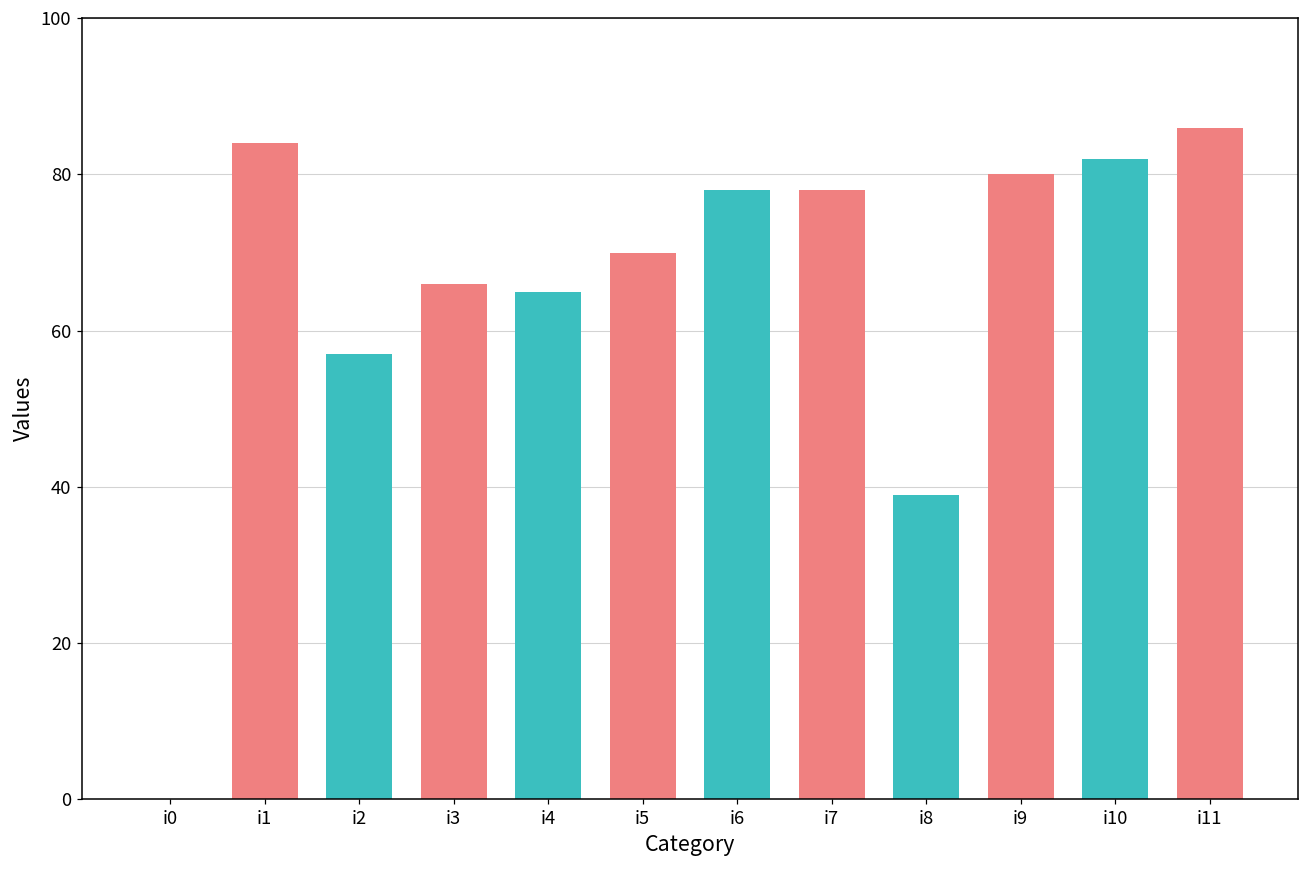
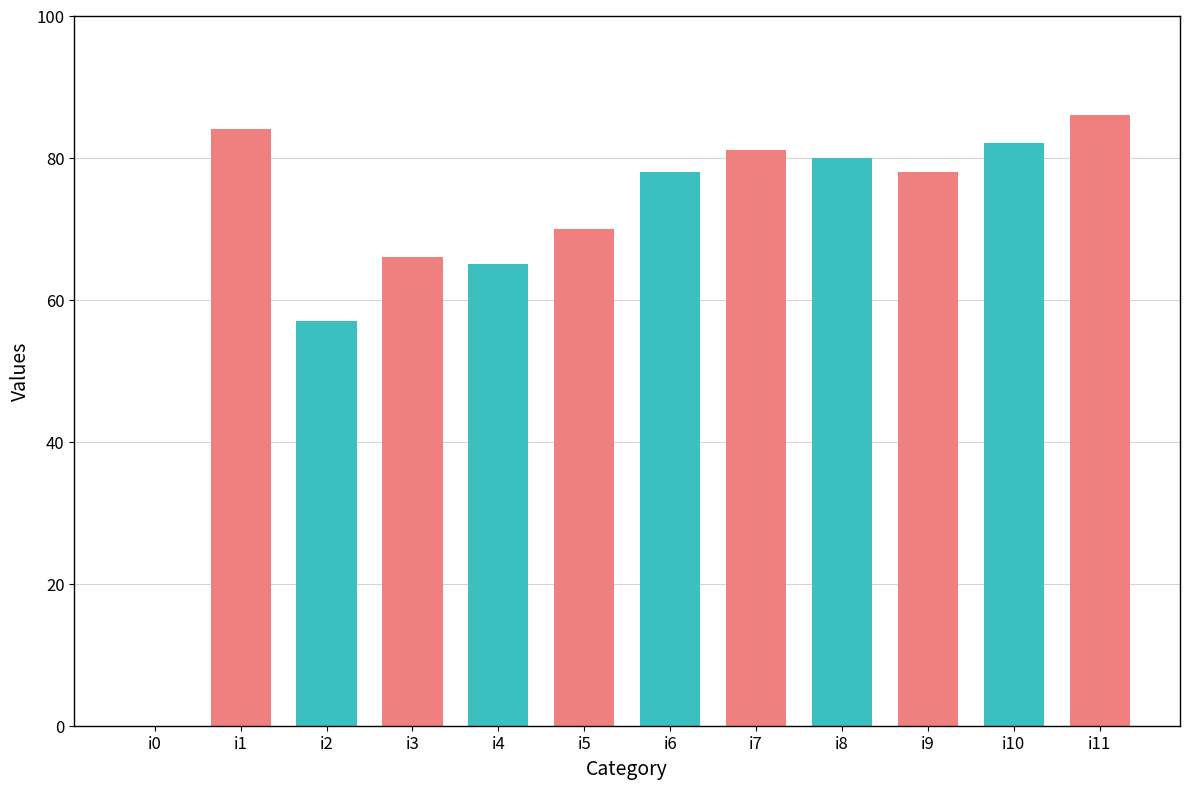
  {
    "i0": 0,
    "i1": 84,
    "i2": 57,
    "i3": 66,
    "i4": 65,
    "i5": 70,
    "i6": 78,
-   "i7": 78,
-   "i8": 39,
-   "i9": 80,
+   "i7": 81,
+   "i8": 80,
+   "i9": 78,
    "i10": 82,
    "i11": 86
  }
